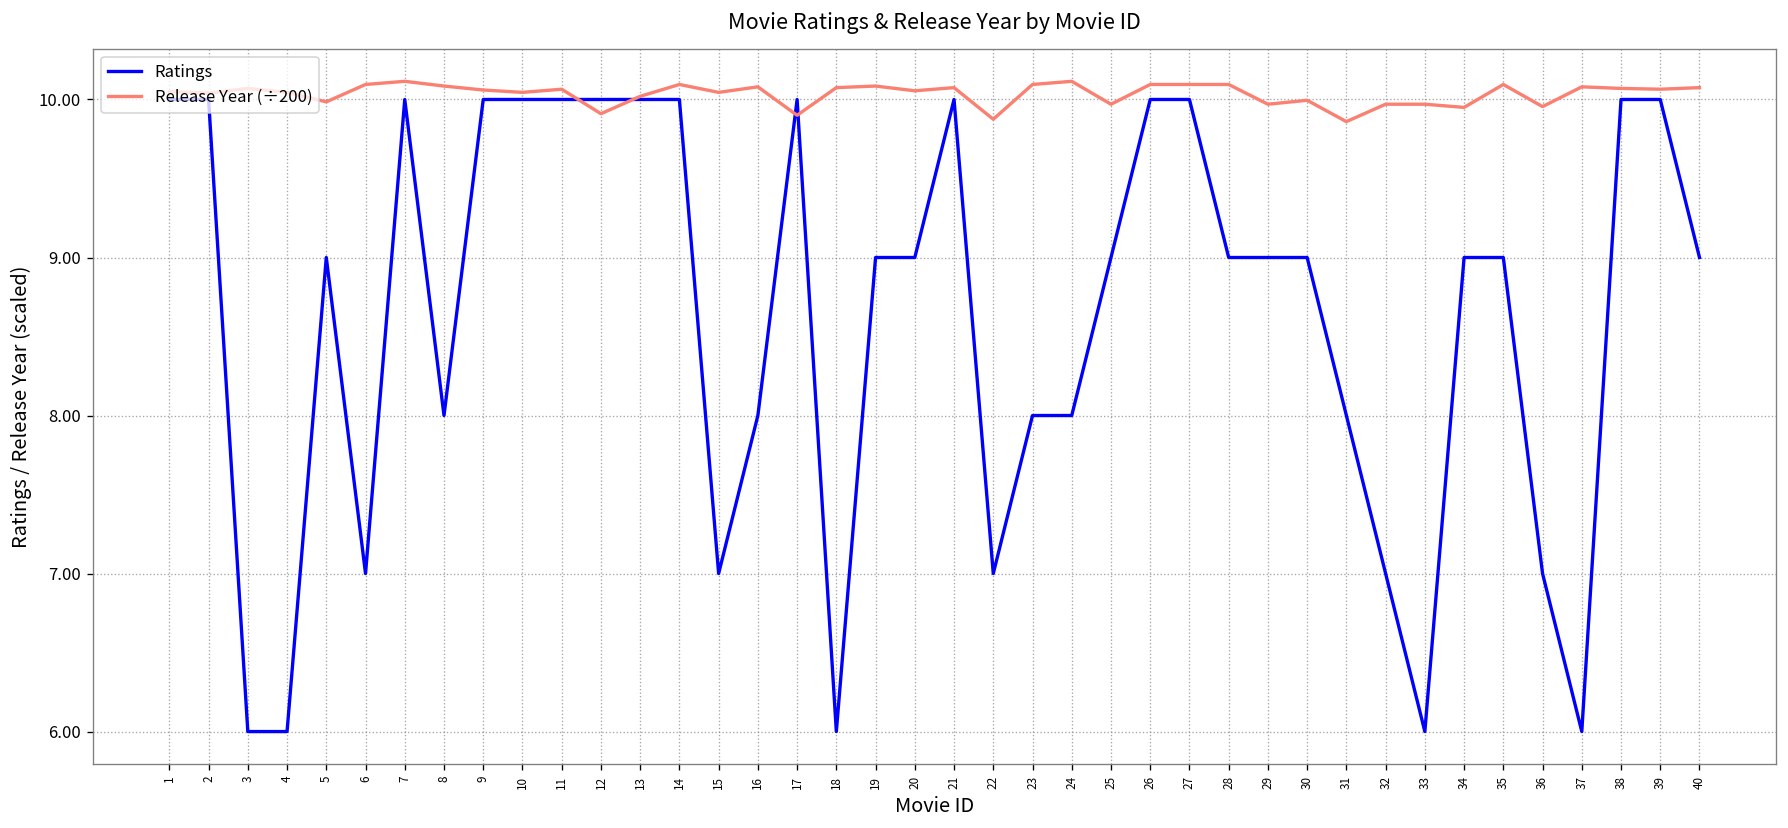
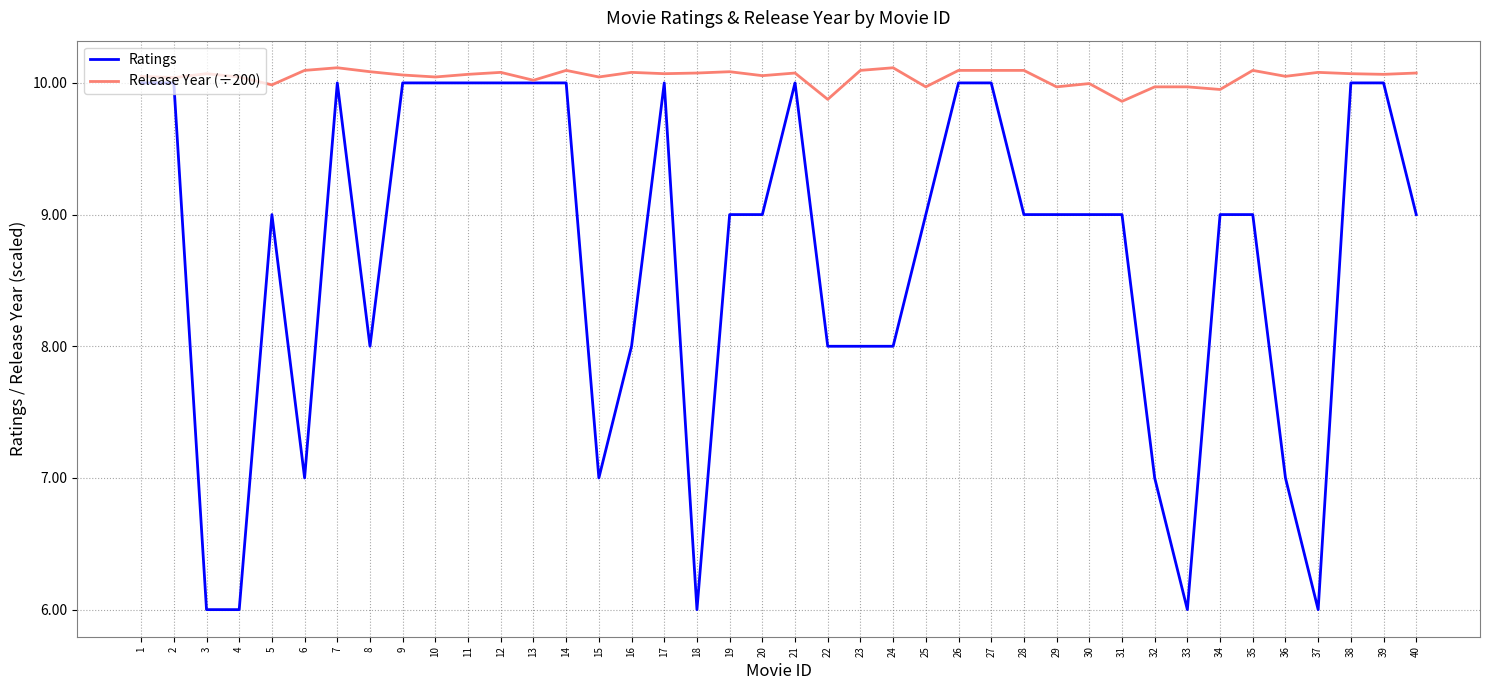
  {
    "Ratings": {
      "3": 6,
      "4": 6,
      "5": 9,
      "6": 7,
      "7": 10,
      "8": 8,
      "9": 10,
      "10": 10,
      "11": 10,
      "12": 10,
      "13": 10,
      "14": 10,
      "15": 7,
      "16": 8,
      "17": 10,
      "18": 6,
      "19": 9,
      "20": 9,
      "21": 10,
-     "22": 7,
+     "22": 8,
      "23": 8,
      "24": 8,
      "25": 9,
      "26": 10,
      "27": 10,
      "28": 9,
      "29": 9,
      "30": 9,
-     "31": 8,
+     "31": 9,
      "32": 7,
      "33": 6,
      "34": 9,
      "35": 9,
      "36": 7,
      "37": 6,
      "38": 10,
      "39": 10,
      "40": 9
    },
    "Release Year (÷200)": {
      "5": 9.99,
      "6": 10.10,
      "7": 10.12,
      "8": 10.09,
      "9": 10.06,
      "10": 10.05,
      "11": 10.07,
-     "12": 9.91,
+     "12": 10.08,
      "13": 10.02,
      "14": 10.10,
      "15": 10.05,
      "16": 10.08,
-     "17": 9.90,
+     "17": 10.07,
      "18": 10.08,
      "19": 10.09,
      "20": 10.06,
      "21": 10.08,
      "22": 9.88,
      "23": 10.10,
      "24": 10.12,
      "25": 9.97,
      "26": 10.10,
      "27": 10.10,
      "28": 10.10,
      "29": 9.97,
      "30": 10.00,
      "31": 9.86,
      "32": 9.97,
      "33": 9.97,
      "34": 9.95,
      "35": 10.10,
-     "36": 9.96,
+     "36": 10.05,
      "37": 10.08,
      "38": 10.07,
      "39": 10.07,
      "40": 10.08
    }
  }
